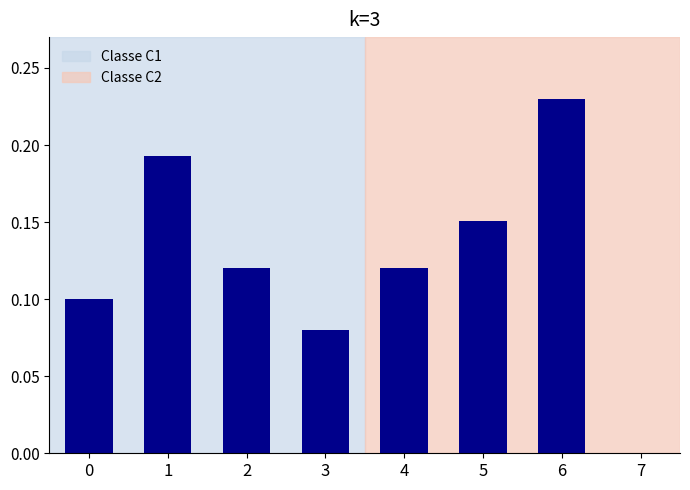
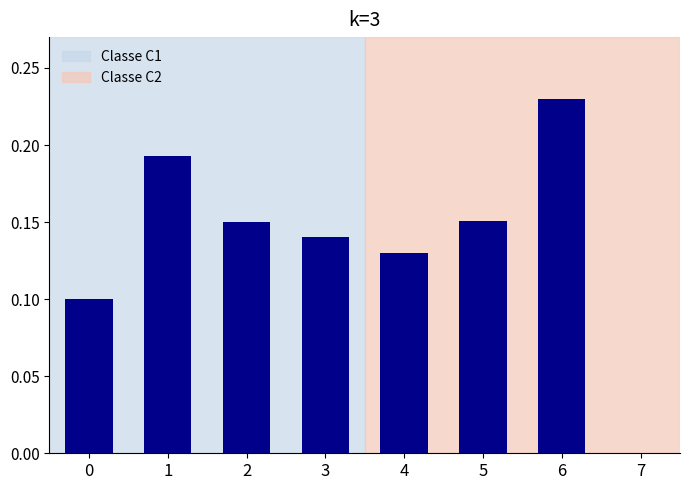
  {
    "0": 0.10,
    "1": 0.193,
-   "2": 0.12,
-   "3": 0.08,
-   "4": 0.12,
+   "2": 0.15,
+   "3": 0.14,
+   "4": 0.13,
    "5": 0.15,
    "6": 0.23,
    "7": 0.00
  }
